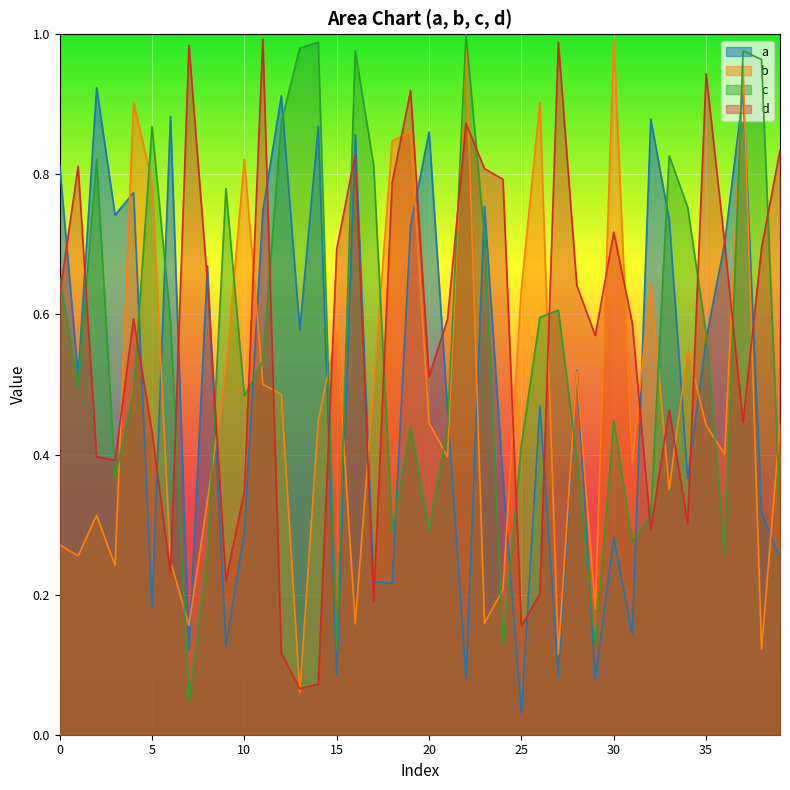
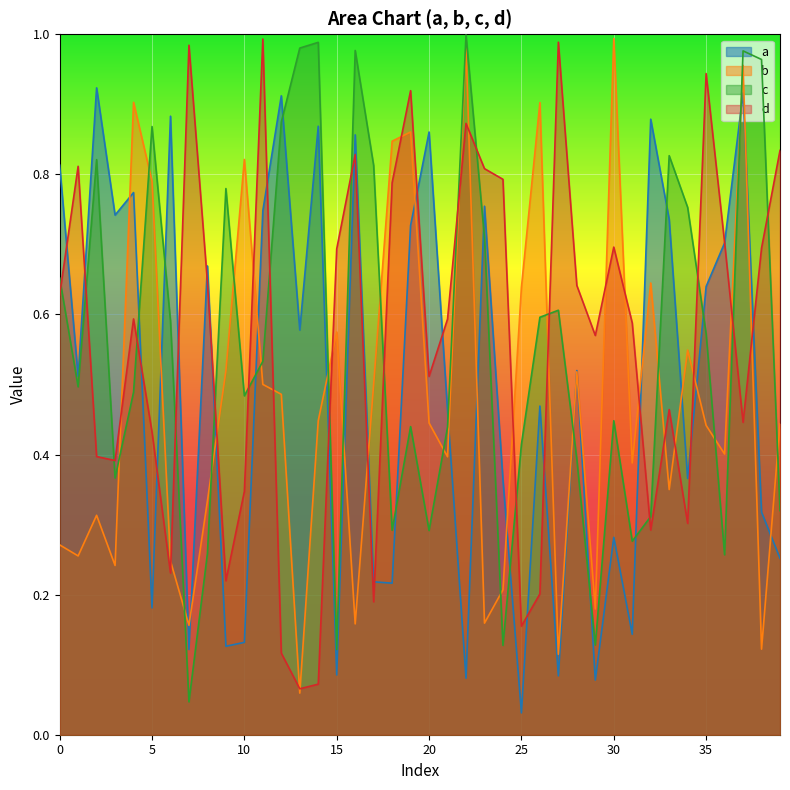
  {
    "a": {
      "0": 0.81,
      "5": 0.18,
-     "10": 0.29,
+     "10": 0.13,
      "15": 0.09,
      "20": 0.86,
      "25": 0.03,
      "30": 0.28,
-     "35": 0.56
+     "35": 0.64
    },
    "b": {
      "0": 0.27,
      "5": 0.79,
      "10": 0.82,
      "15": 0.58,
      "20": 0.45,
      "25": 0.64,
      "30": 0.99,
      "35": 0.44
    },
    "c": {
      "0": 0.65,
      "5": 0.87,
      "10": 0.48,
      "15": 0.12,
      "20": 0.29,
      "25": 0.41,
      "30": 0.45,
      "35": 0.57
    },
    "d": {
      "0": 0.63,
      "5": 0.43,
      "10": 0.35,
      "15": 0.69,
      "20": 0.51,
      "25": 0.16,
-     "30": 0.72,
+     "30": 0.70,
      "35": 0.94
    }
  }
